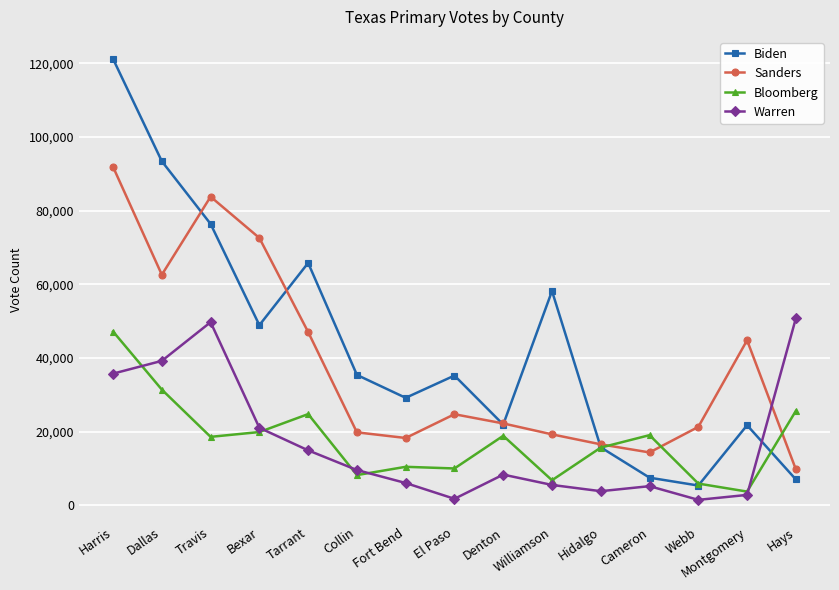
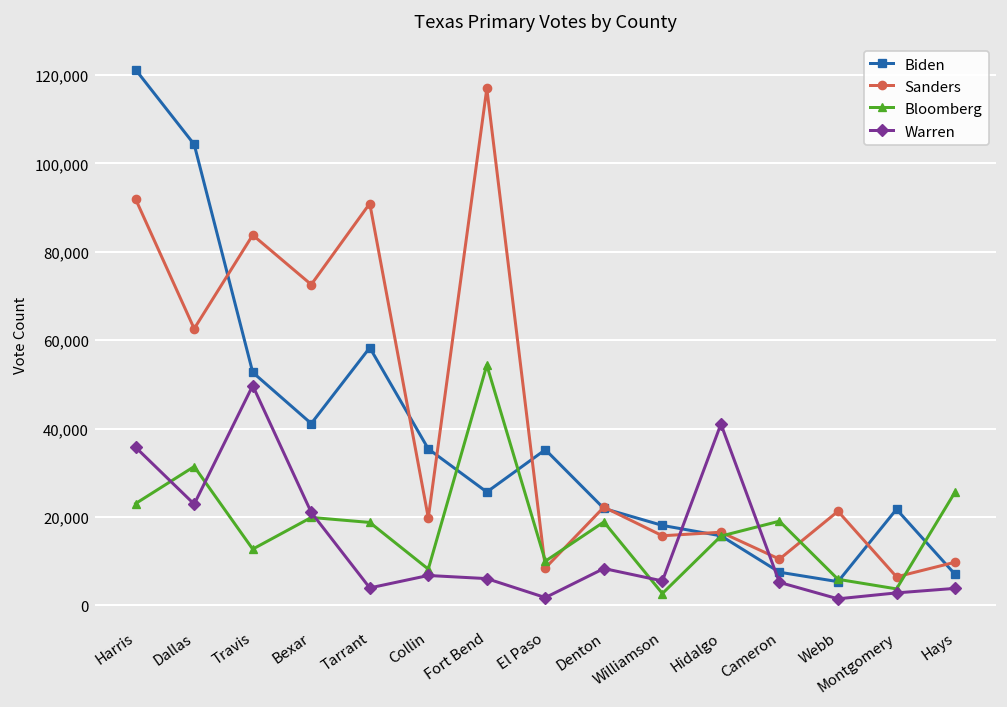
  {
    "Biden": {
      "Harris": "121,000",
-     "Dallas": "93,000",
-     "Travis": "76,000",
-     "Bexar": "49,000",
-     "Tarrant": "66,000",
+     "Dallas": "104,000",
+     "Travis": "53,000",
+     "Bexar": "41,000",
+     "Tarrant": "58,000",
      "Collin": "35,000",
-     "Fort Bend": "29,000",
+     "Fort Bend": "26,000",
      "El Paso": "35,000",
-     "Williamson": "58,000",
+     "Williamson": "18,000",
      "Cameron": "8,000",
      "Montgomery": "22,000",
      "Hays": "7,000"
    },
    "Sanders": {
      "Harris": "92,000",
      "Dallas": "63,000",
      "Travis": "84,000",
      "Bexar": "73,000",
-     "Tarrant": "47,000",
+     "Tarrant": "91,000",
      "Collin": "20,000",
-     "Fort Bend": "18,000",
-     "El Paso": "25,000",
-     "Williamson": "19,000",
+     "Fort Bend": "117,000",
+     "El Paso": "8,000",
+     "Williamson": "16,000",
      "Hidalgo": "17,000",
-     "Cameron": "14,000",
+     "Cameron": "10,000",
      "Webb": "21,000",
-     "Montgomery": "45,000",
+     "Montgomery": "6,000",
      "Hays": "10,000"
    },
    "Bloomberg": {
-     "Harris": "47,000",
+     "Harris": "23,000",
      "Dallas": "31,000",
-     "Travis": "19,000",
+     "Travis": "13,000",
      "Bexar": "20,000",
-     "Tarrant": "25,000",
+     "Tarrant": "19,000",
      "Collin": "8,000",
-     "Fort Bend": "10,000",
+     "Fort Bend": "54,000",
      "El Paso": "10,000",
      "Denton": "19,000",
-     "Williamson": "7,000",
+     "Williamson": "3,000",
      "Cameron": "19,000",
      "Montgomery": "4,000",
      "Hays": "26,000"
    },
    "Warren": {
      "Harris": "36,000",
-     "Dallas": "39,000",
+     "Dallas": "23,000",
      "Travis": "50,000",
      "Bexar": "21,000",
-     "Tarrant": "15,000",
-     "Collin": "10,000",
+     "Tarrant": "4,000",
+     "Collin": "7,000",
      "Fort Bend": "6,000",
      "El Paso": "2,000",
      "Denton": "8,000",
      "Williamson": "6,000",
-     "Hidalgo": "4,000",
+     "Hidalgo": "41,000",
      "Cameron": "5,000",
      "Webb": "1,000",
      "Montgomery": "3,000",
-     "Hays": "51,000"
+     "Hays": "4,000"
    }
  }
